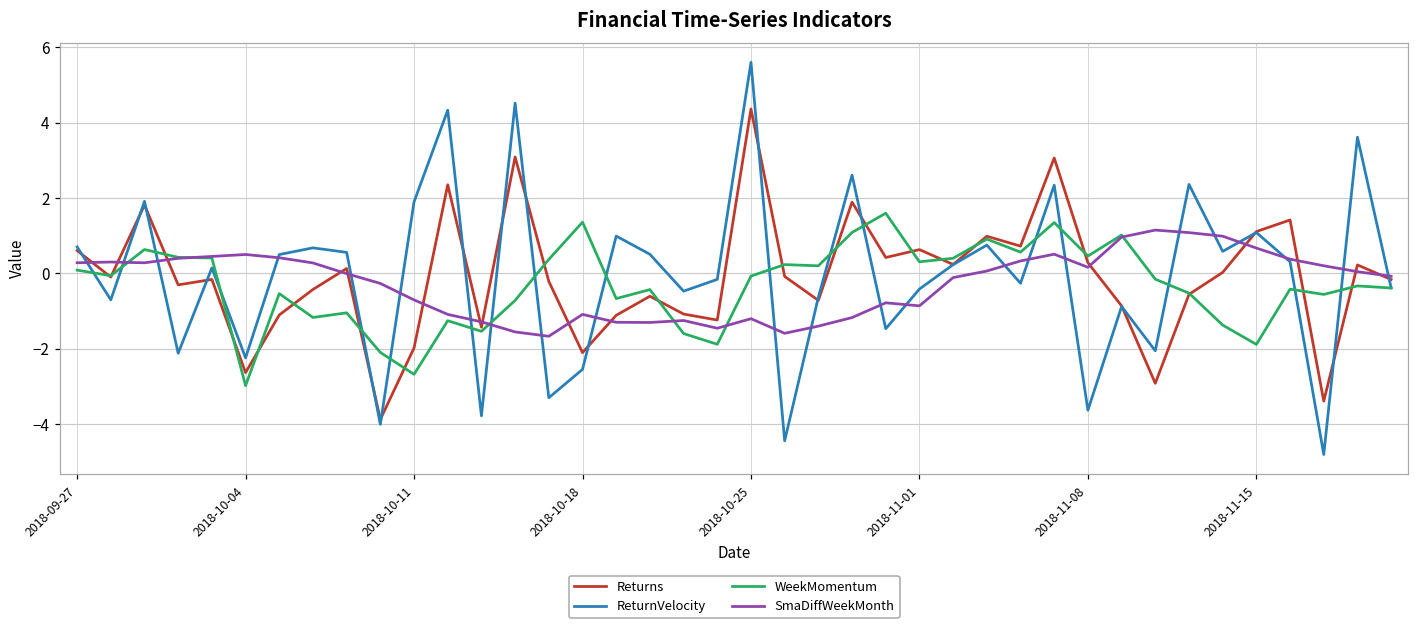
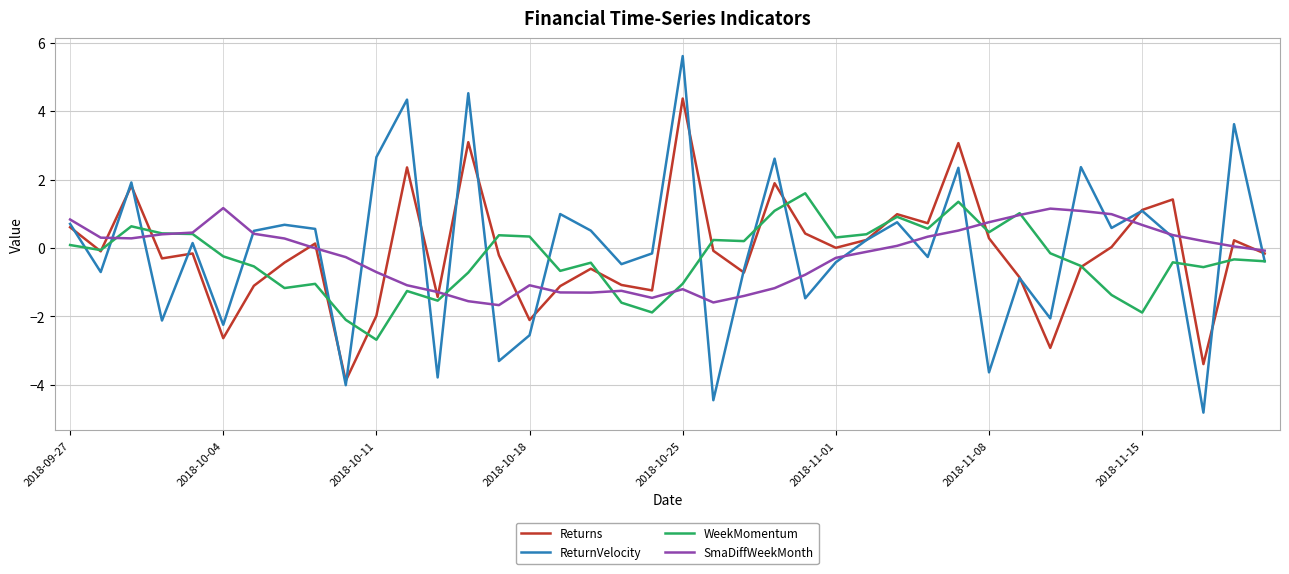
  {
    "Returns": {
      "2018-09-27": 0.6,
      "2018-10-04": -2.6,
      "2018-10-11": -2.0,
      "2018-10-18": -2.1,
      "2018-10-25": 4.4,
-     "2018-11-01": 0.6,
+     "2018-11-01": 0.0,
      "2018-11-08": 0.3
    },
    "ReturnVelocity": {
      "2018-09-27": 0.7,
      "2018-10-04": -2.2,
-     "2018-10-11": 1.9,
+     "2018-10-11": 2.7,
      "2018-10-18": -2.6,
      "2018-10-25": 5.6,
      "2018-11-01": -0.4,
      "2018-11-08": -3.6
    },
    "WeekMomentum": {
      "2018-09-27": 0.1,
-     "2018-10-04": -3.0,
+     "2018-10-04": -0.2,
      "2018-10-11": -2.7,
-     "2018-10-18": 1.4,
-     "2018-10-25": -0.1,
+     "2018-10-18": 0.3,
+     "2018-10-25": -1.0,
      "2018-11-01": 0.3,
      "2018-11-08": 0.5,
      "2018-11-15": -1.9
    },
    "SmaDiffWeekMonth": {
-     "2018-09-27": 0.3,
-     "2018-10-04": 0.5,
+     "2018-09-27": 0.8,
+     "2018-10-04": 1.2,
      "2018-10-11": -0.7,
      "2018-10-18": -1.1,
      "2018-10-25": -1.2,
-     "2018-11-01": -0.9,
-     "2018-11-08": 0.2,
+     "2018-11-01": -0.3,
+     "2018-11-08": 0.8,
      "2018-11-15": 0.7
    }
  }
